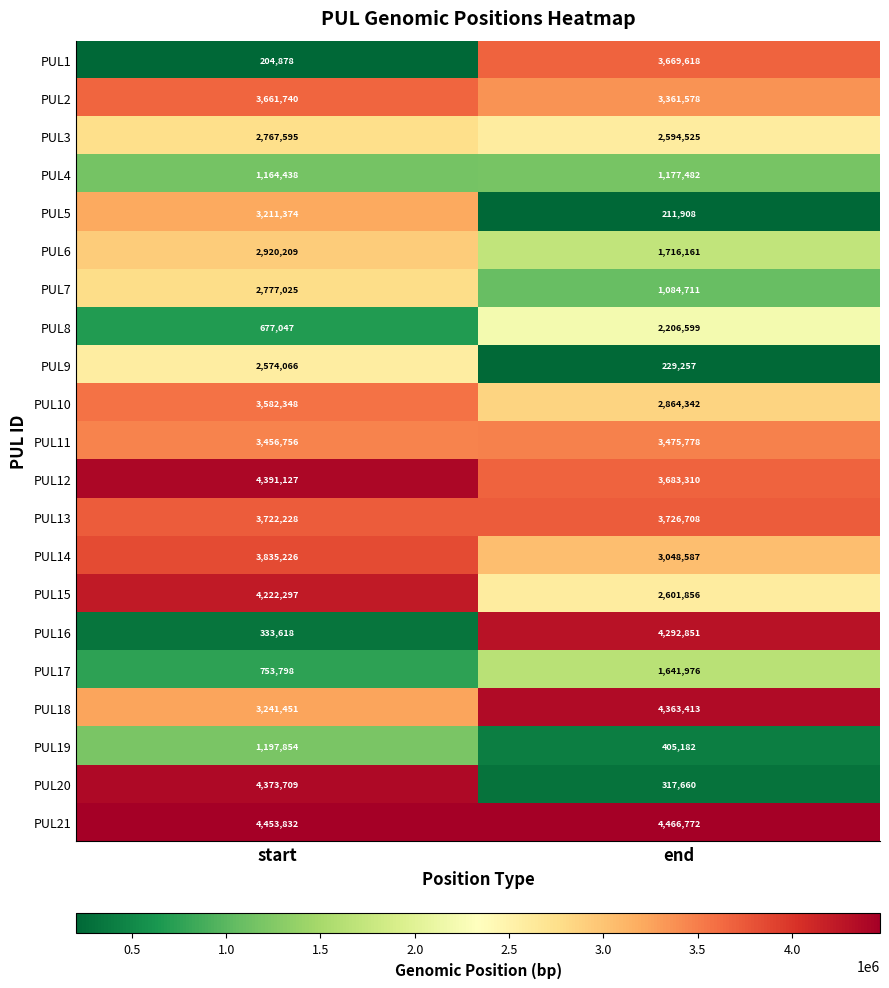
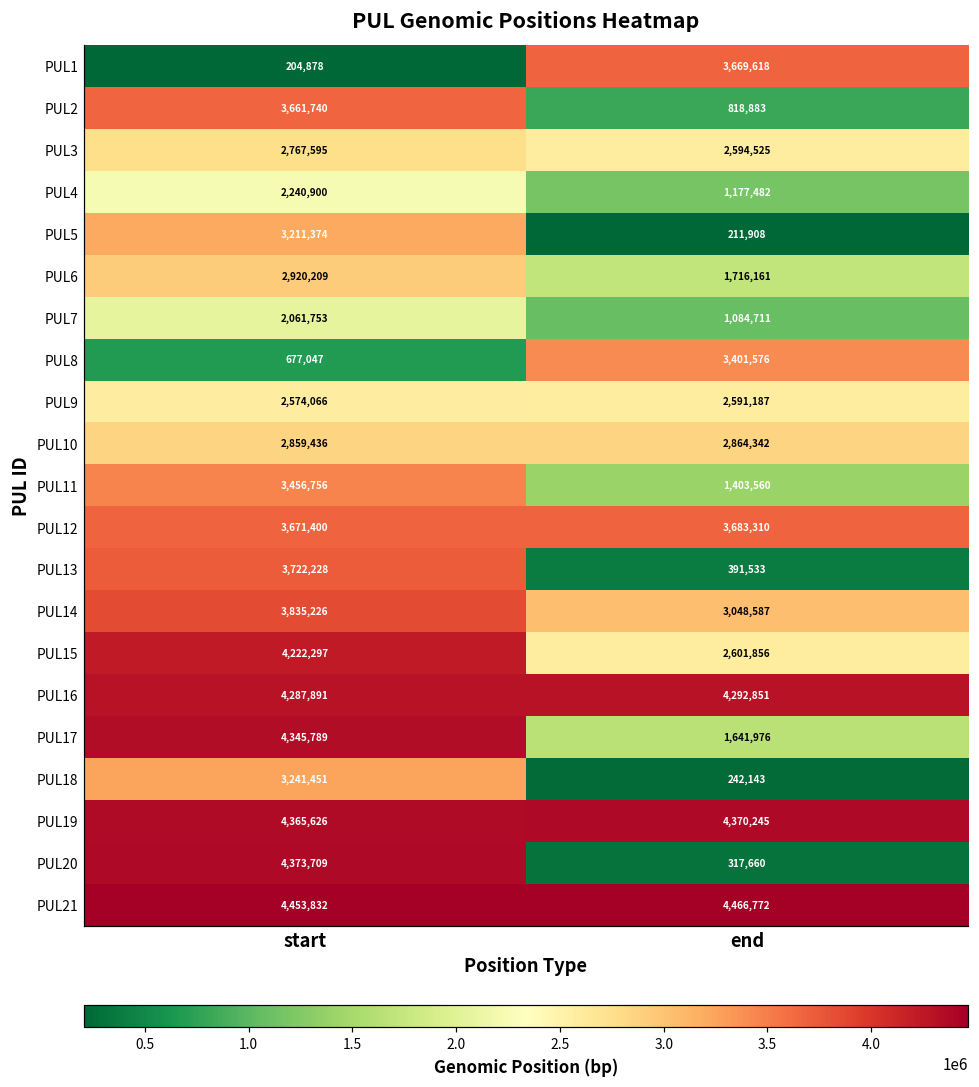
  {
    "PUL1": {
      "start": "204,878",
      "end": "3,669,618"
    },
    "PUL2": {
      "start": "3,661,740",
-     "end": "3,361,578"
+     "end": "818,883"
    },
    "PUL3": {
      "start": "2,767,595",
      "end": "2,594,525"
    },
    "PUL4": {
-     "start": "1,164,438",
+     "start": "2,240,900",
      "end": "1,177,482"
    },
    "PUL5": {
      "start": "3,211,374",
      "end": "211,908"
    },
    "PUL6": {
      "start": "2,920,209",
      "end": "1,716,161"
    },
    "PUL7": {
-     "start": "2,777,025",
+     "start": "2,061,753",
      "end": "1,084,711"
    },
    "PUL8": {
      "start": "677,047",
-     "end": "2,206,599"
+     "end": "3,401,576"
    },
    "PUL9": {
      "start": "2,574,066",
-     "end": "229,257"
+     "end": "2,591,187"
    },
    "PUL10": {
-     "start": "3,582,348",
+     "start": "2,859,436",
      "end": "2,864,342"
    },
    "PUL11": {
      "start": "3,456,756",
-     "end": "3,475,778"
+     "end": "1,403,560"
    },
    "PUL12": {
-     "start": "4,391,127",
+     "start": "3,671,400",
      "end": "3,683,310"
    },
    "PUL13": {
      "start": "3,722,228",
-     "end": "3,726,708"
+     "end": "391,533"
    },
    "PUL14": {
      "start": "3,835,226",
      "end": "3,048,587"
    },
    "PUL15": {
      "start": "4,222,297",
      "end": "2,601,856"
    },
    "PUL16": {
-     "start": "333,618",
+     "start": "4,287,891",
      "end": "4,292,851"
    },
    "PUL17": {
-     "start": "753,798",
+     "start": "4,345,789",
      "end": "1,641,976"
    },
    "PUL18": {
      "start": "3,241,451",
-     "end": "4,363,413"
+     "end": "242,143"
    },
    "PUL19": {
-     "start": "1,197,854",
-     "end": "405,182"
+     "start": "4,365,626",
+     "end": "4,370,245"
    },
    "PUL20": {
      "start": "4,373,709",
      "end": "317,660"
    },
    "PUL21": {
      "start": "4,453,832",
      "end": "4,466,772"
    }
  }
